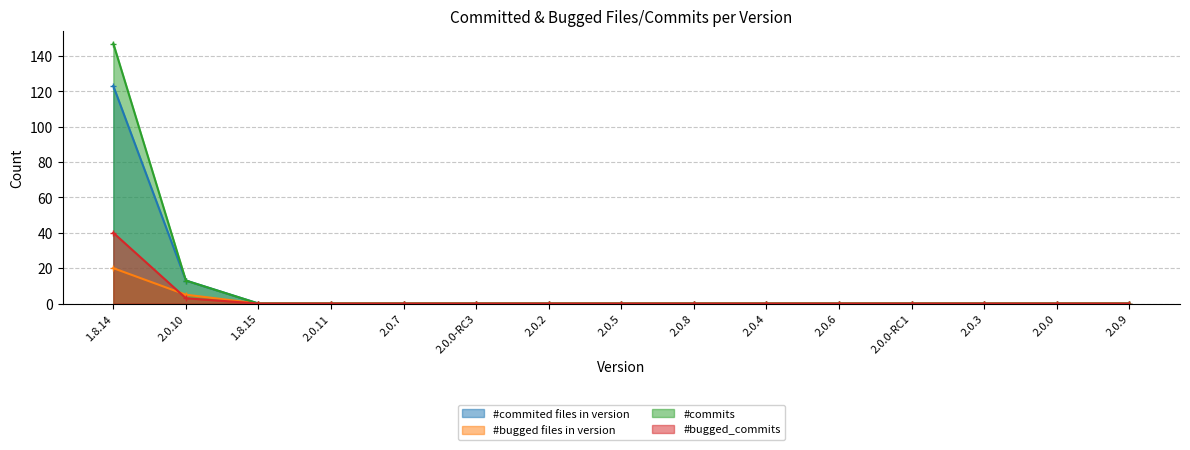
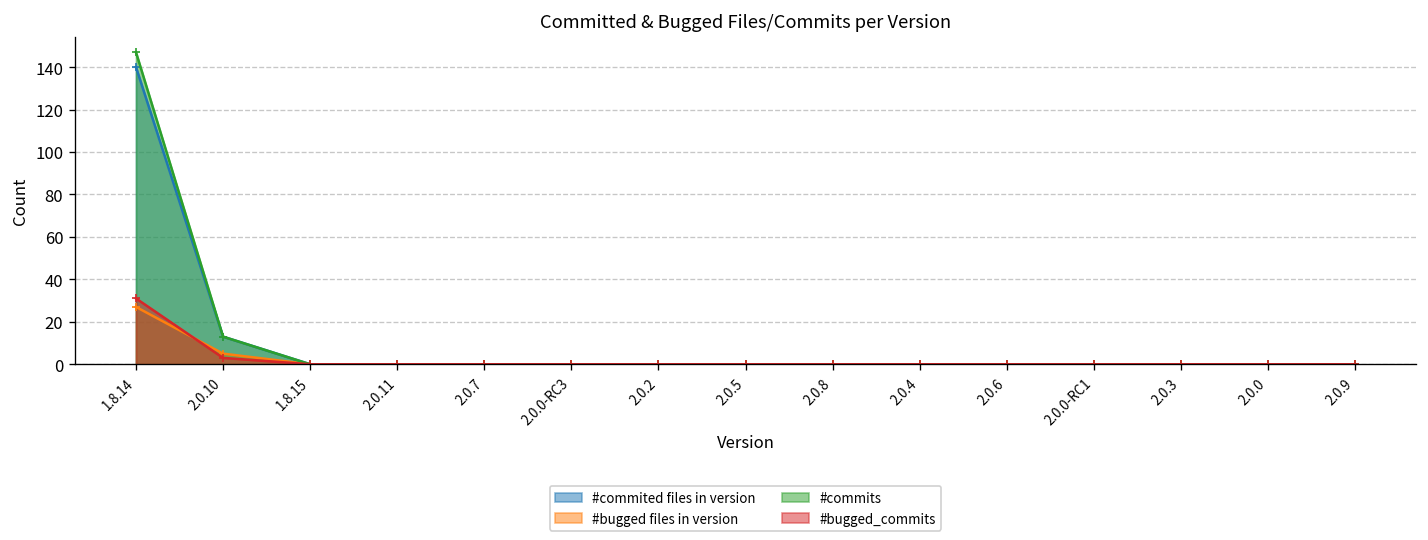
  {
    "#commited files in version": {
-     "1.8.14": 123
+     "1.8.14": 140
    },
    "#bugged files in version": {
-     "1.8.14": 20,
+     "1.8.14": 27,
      "2.0.10": 5
    },
    "#commits": {
      "1.8.14": 147
    },
    "#bugged_commits": {
-     "1.8.14": 40,
+     "1.8.14": 31,
      "2.0.10": 3
    }
  }
